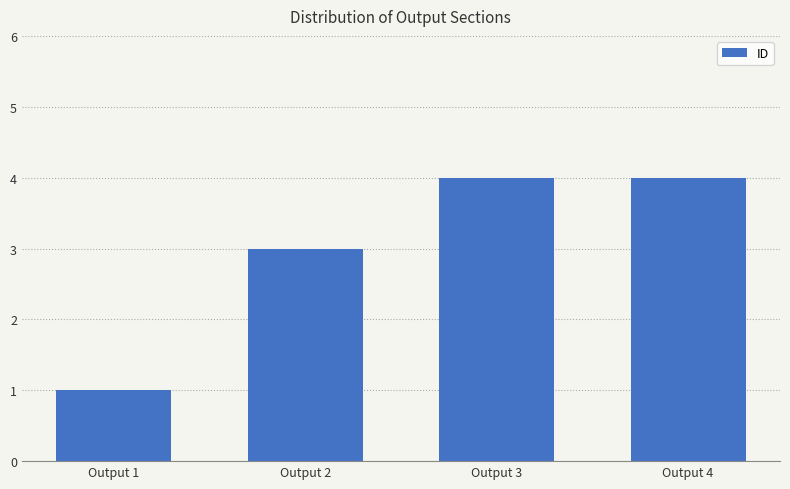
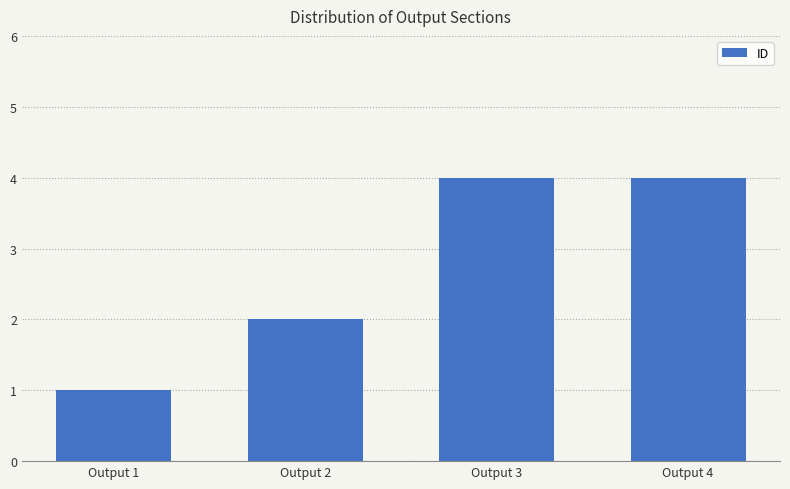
  {
    "Output 1": 1,
-   "Output 2": 3,
+   "Output 2": 2,
    "Output 3": 4,
    "Output 4": 4
  }
